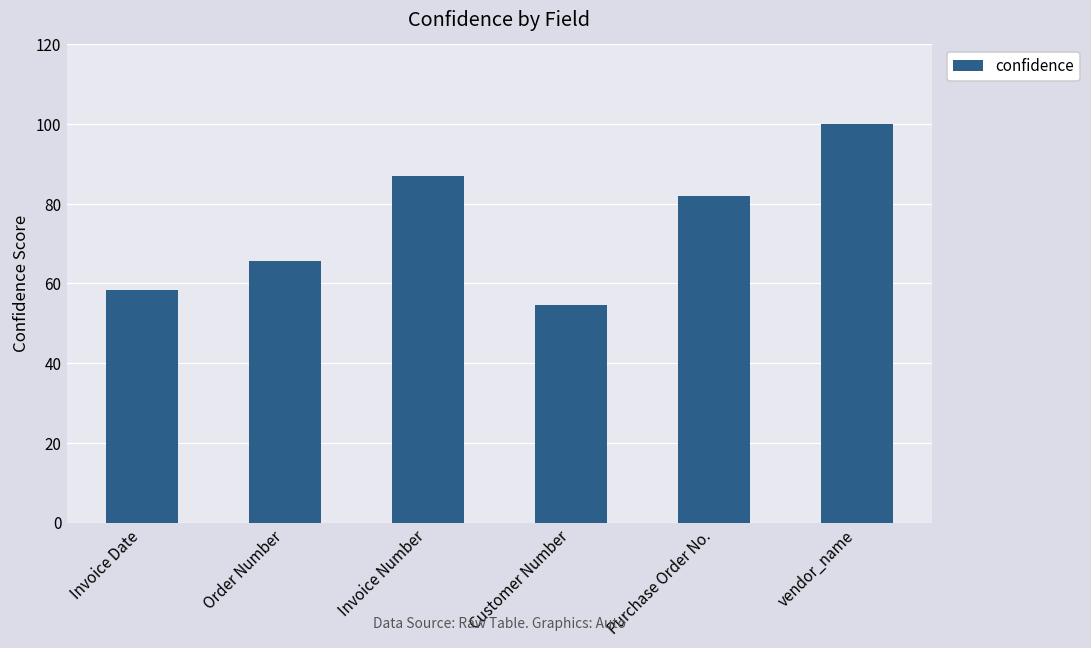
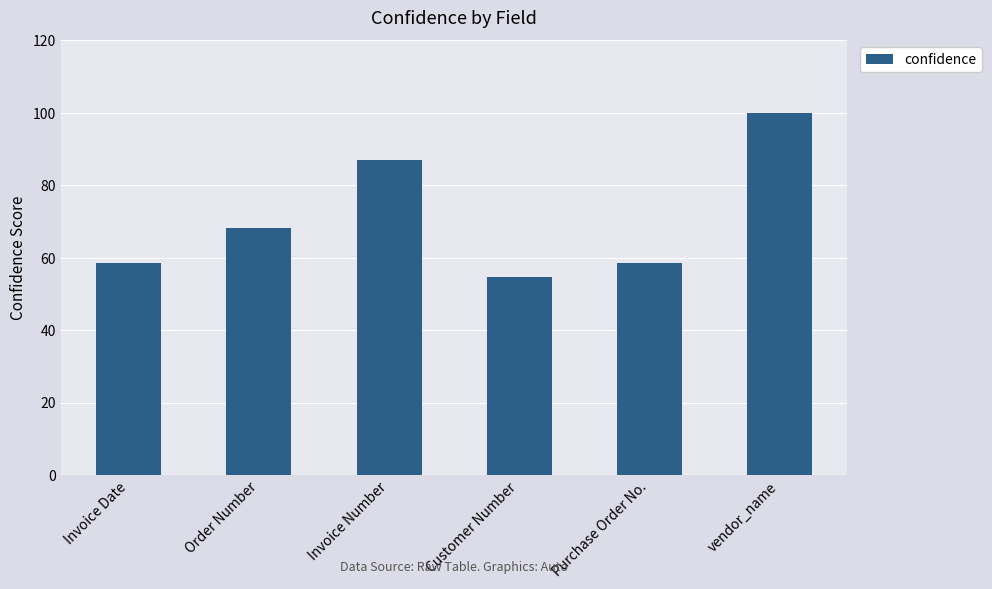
  {
    "Invoice Date": 58,
-   "Order Number": 66,
+   "Order Number": 68,
    "Invoice Number": 87,
    "Customer Number": 55,
-   "Purchase Order No.": 82,
+   "Purchase Order No.": 59,
    "vendor_name": 100
  }
